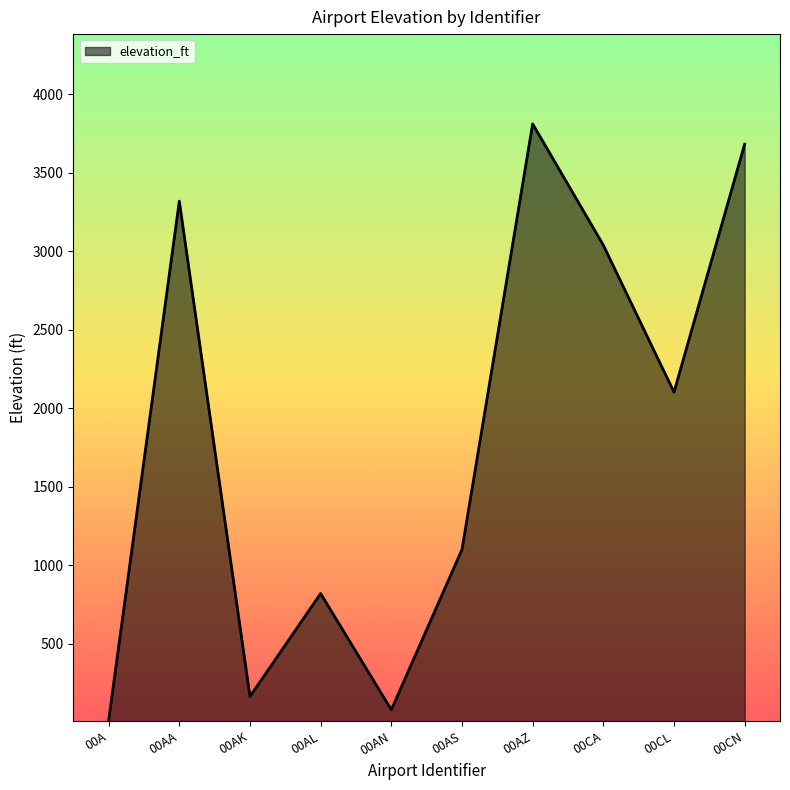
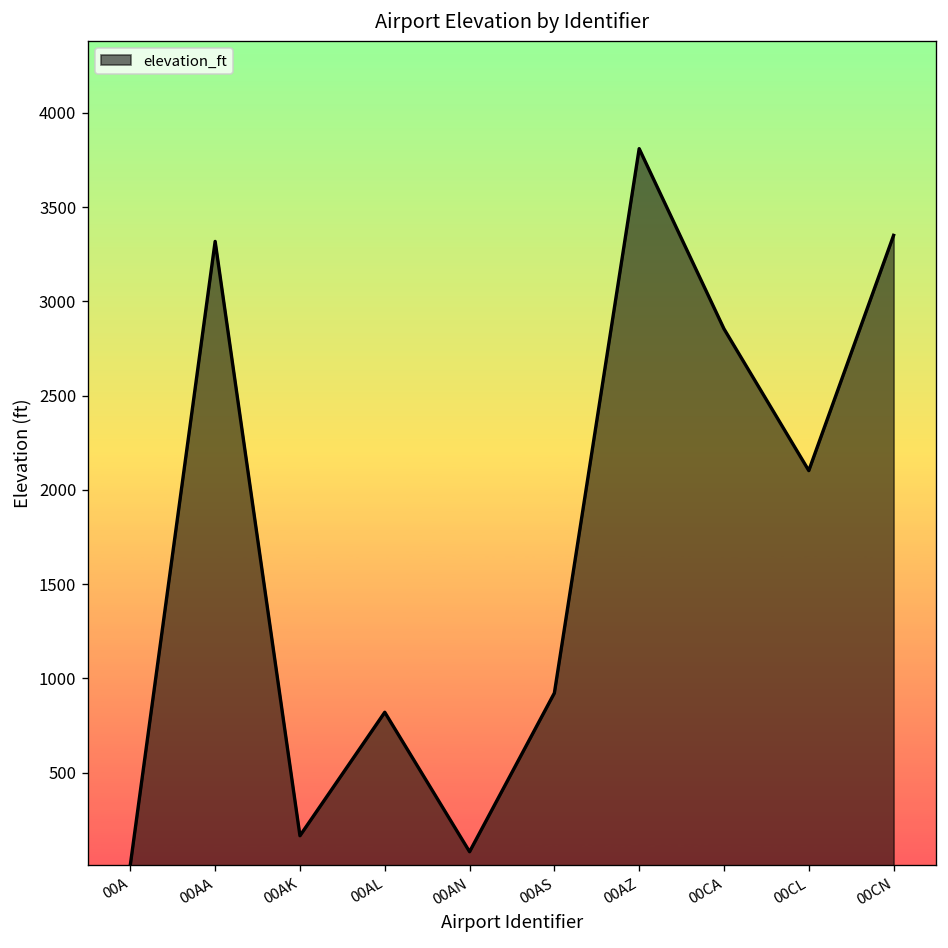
  {
    "00A": 10,
    "00AA": 3320,
    "00AK": 170,
    "00AL": 820,
    "00AN": 80,
-   "00AS": 1100,
+   "00AS": 920,
    "00AZ": 3810,
-   "00CA": 3040,
+   "00CA": 2850,
    "00CL": 2100,
-   "00CN": 3680
+   "00CN": 3350
  }
